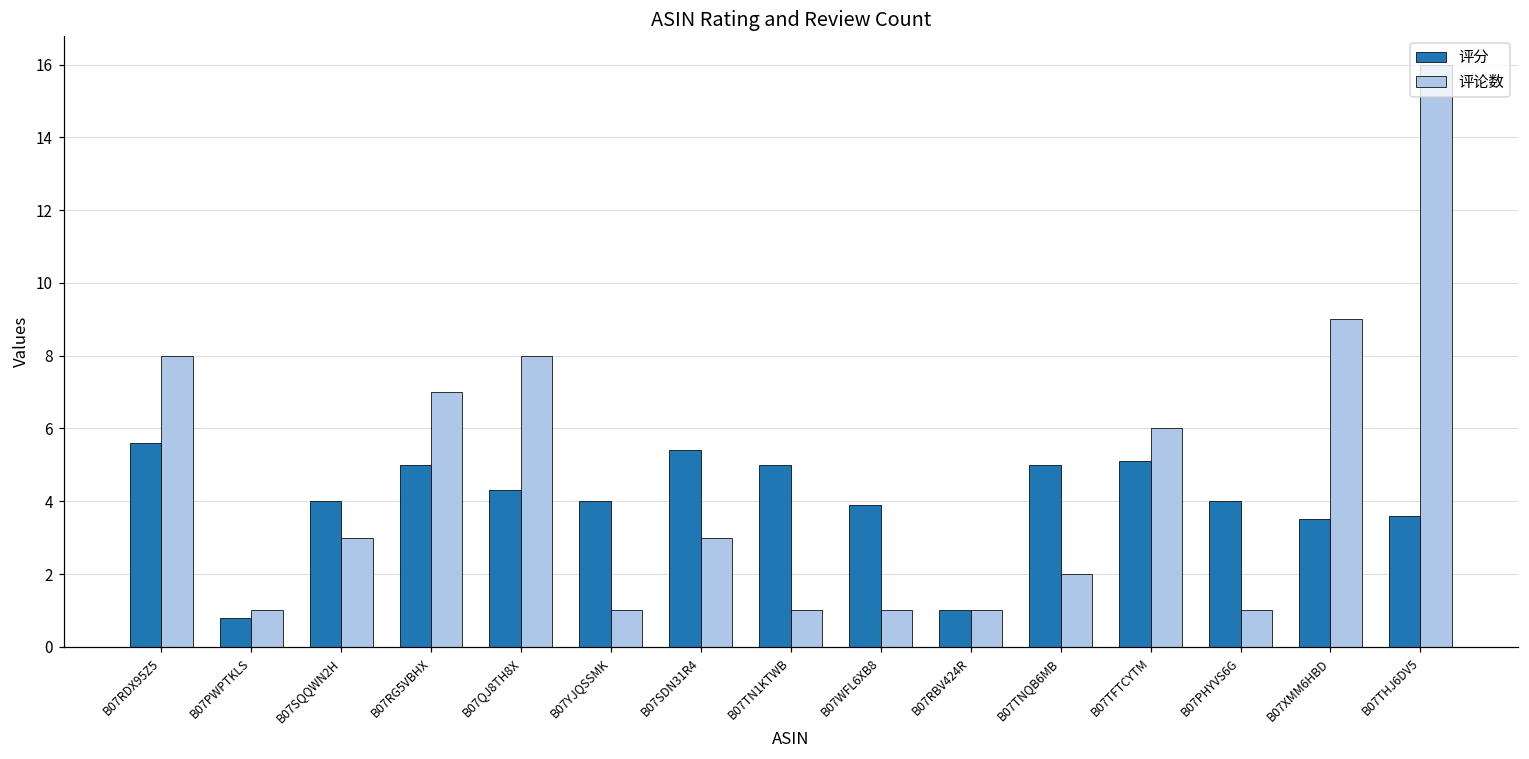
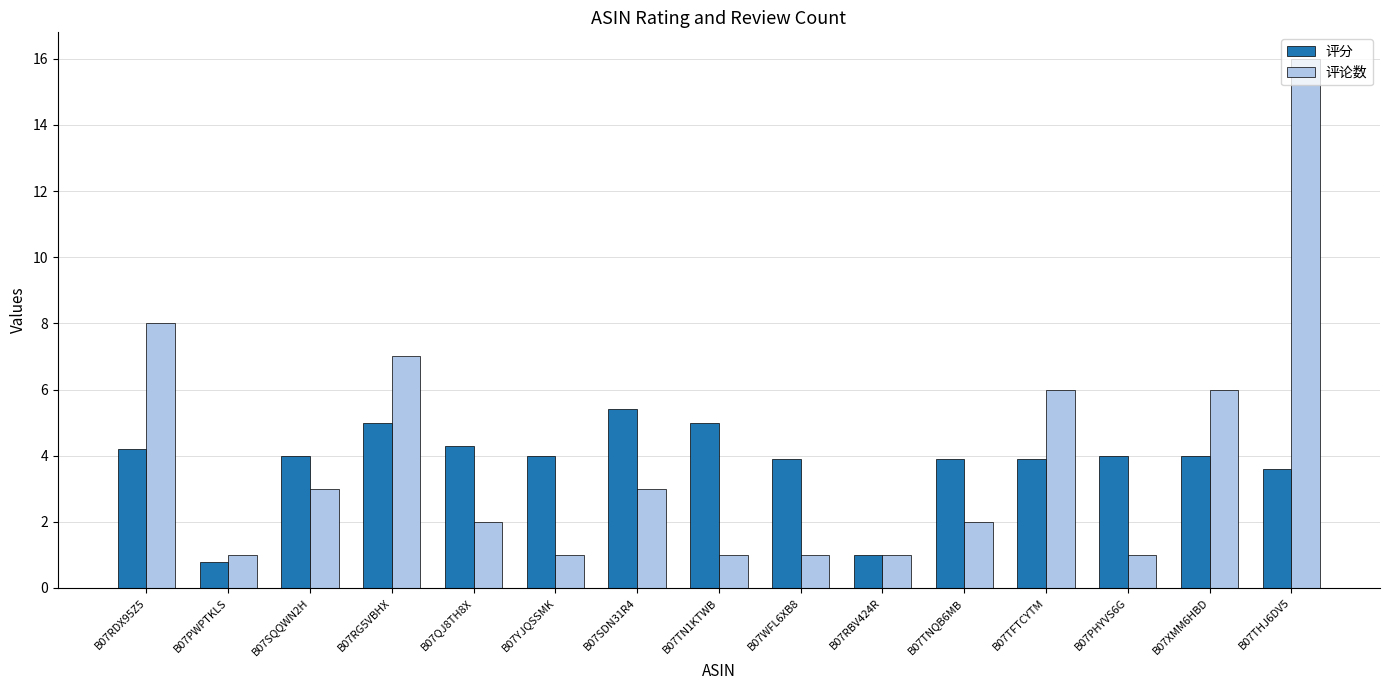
  {
    "评分": {
-     "B07RDX95Z5": 5.6,
+     "B07RDX95Z5": 4.2,
      "B07PWPTKLS": 0.8,
      "B07SQQWN2H": 4.0,
      "B07RG5VBHX": 5.0,
      "B07QJ8TH8X": 4.3,
      "B07YJQSSMK": 4.0,
      "B07SDN31R4": 5.4,
      "B07TN1KTWB": 5.0,
      "B07WFL6XB8": 3.9,
      "B07RBV424R": 1.0,
-     "B07TNQB6MB": 5.0,
-     "B07TFTCYTM": 5.1,
+     "B07TNQB6MB": 3.9,
+     "B07TFTCYTM": 3.9,
      "B07PHYVS6G": 4.0,
-     "B07XMM6HBD": 3.5,
+     "B07XMM6HBD": 4.0,
      "B07THJ6DV5": 3.6
    },
    "评论数": {
      "B07RDX95Z5": 8,
      "B07PWPTKLS": 1,
      "B07SQQWN2H": 3,
      "B07RG5VBHX": 7,
-     "B07QJ8TH8X": 8,
+     "B07QJ8TH8X": 2,
      "B07YJQSSMK": 1,
      "B07SDN31R4": 3,
      "B07TN1KTWB": 1,
      "B07WFL6XB8": 1,
      "B07RBV424R": 1,
      "B07TNQB6MB": 2,
      "B07TFTCYTM": 6,
      "B07PHYVS6G": 1,
-     "B07XMM6HBD": 9
+     "B07XMM6HBD": 6
    }
  }
